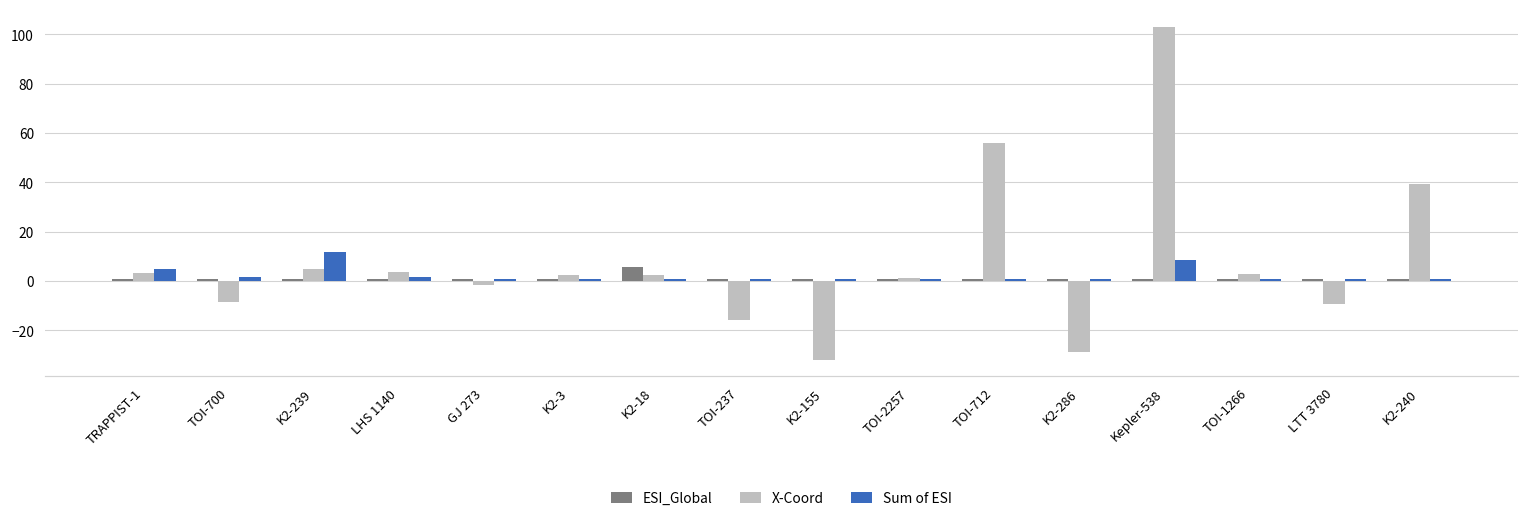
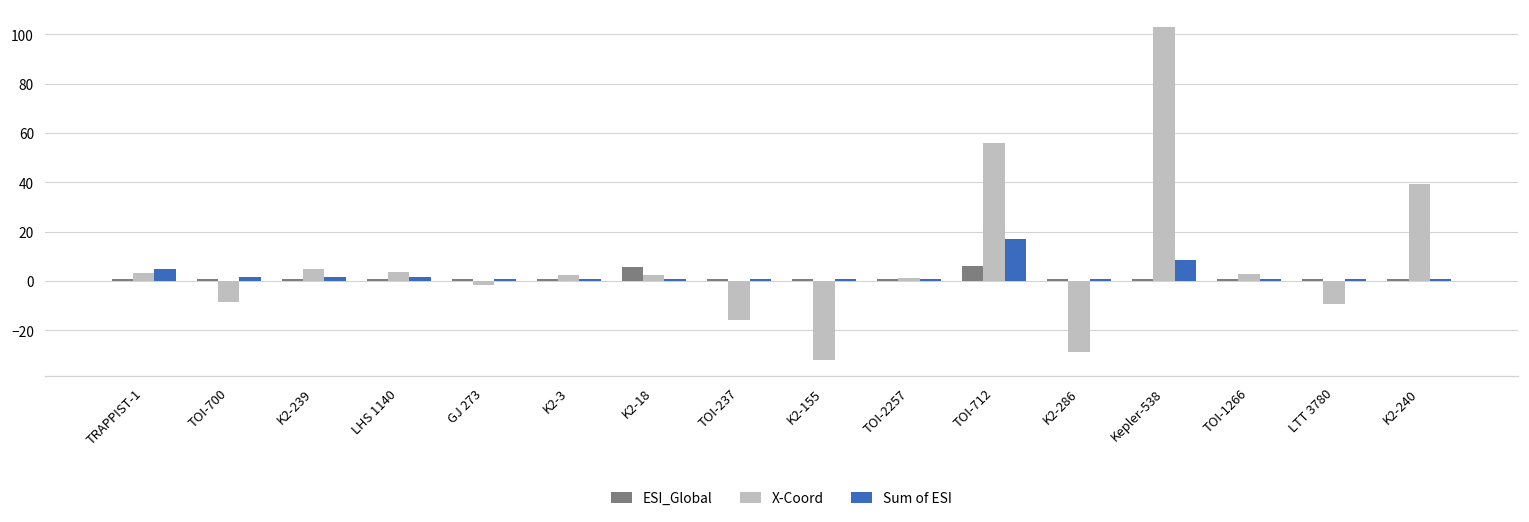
  {
    "ESI_Global": {
      "K2-18": 6,
-     "TOI-712": 1
+     "TOI-712": 6
    },
    "X-Coord": {
      "TRAPPIST-1": 3,
      "TOI-700": -8,
      "K2-239": 5,
      "LHS 1140": 4,
      "GJ 273": -2,
      "K2-3": 2,
      "K2-18": 2,
      "TOI-237": -16,
      "K2-155": -32,
      "TOI-2257": 1,
      "TOI-712": 56,
      "K2-286": -29,
      "Kepler-538": 103,
      "TOI-1266": 3,
      "LTT 3780": -9,
      "K2-240": 39
    },
    "Sum of ESI": {
      "TRAPPIST-1": 5,
      "TOI-700": 2,
-     "K2-239": 12,
+     "K2-239": 2,
      "LHS 1140": 1,
-     "TOI-712": 1,
+     "TOI-712": 17,
      "Kepler-538": 9
    }
  }
